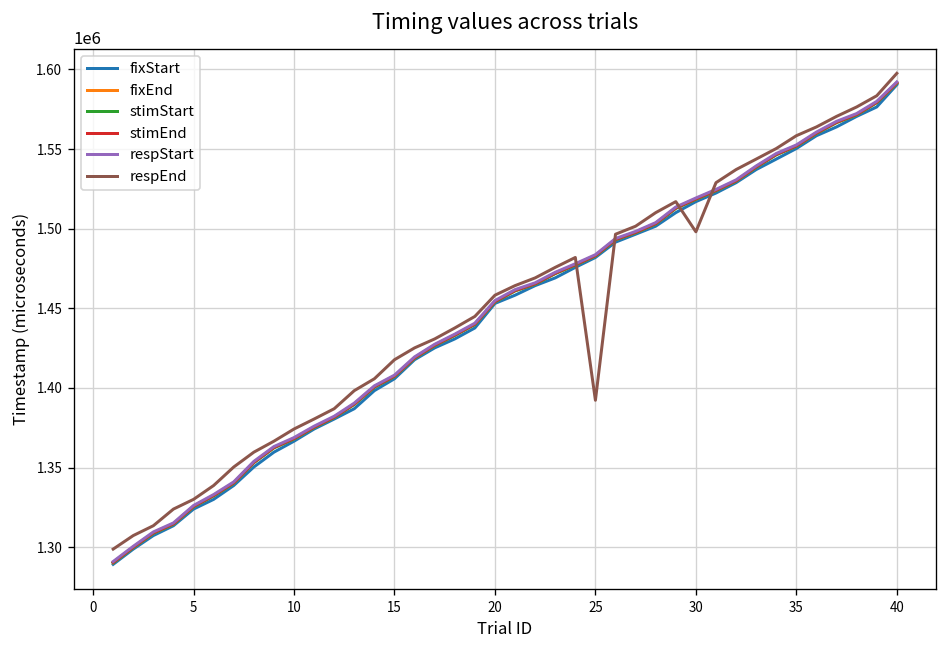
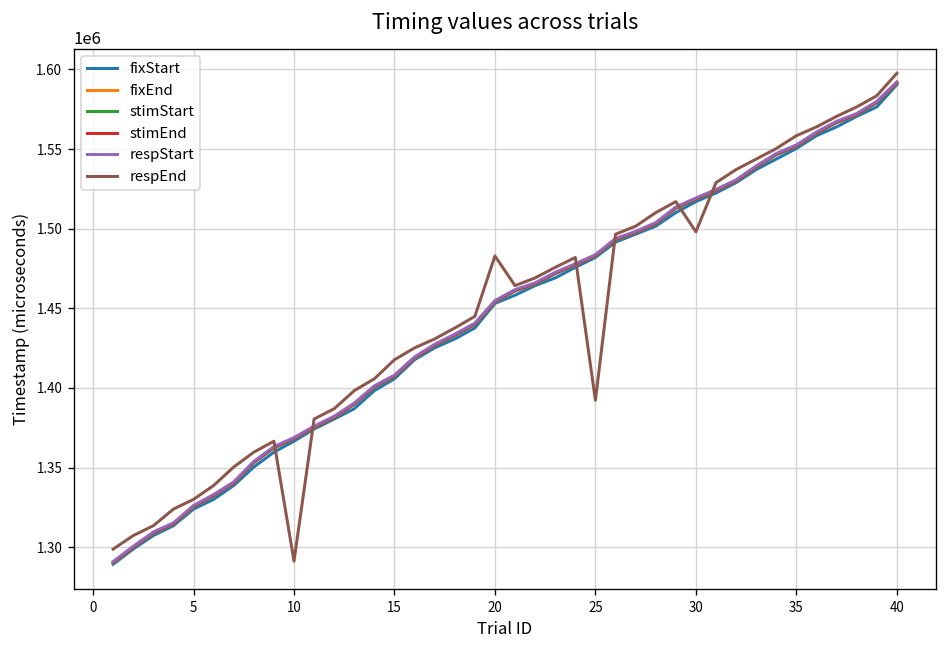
  {
    "respEnd": {
      "5": 1330000,
-     "10": 1374000,
+     "10": 1291000,
      "15": 1418000,
-     "20": 1458000,
+     "20": 1483000,
      "25": 1392000,
      "30": 1498000,
      "35": 1558000,
      "40": 1598000
    }
  }
